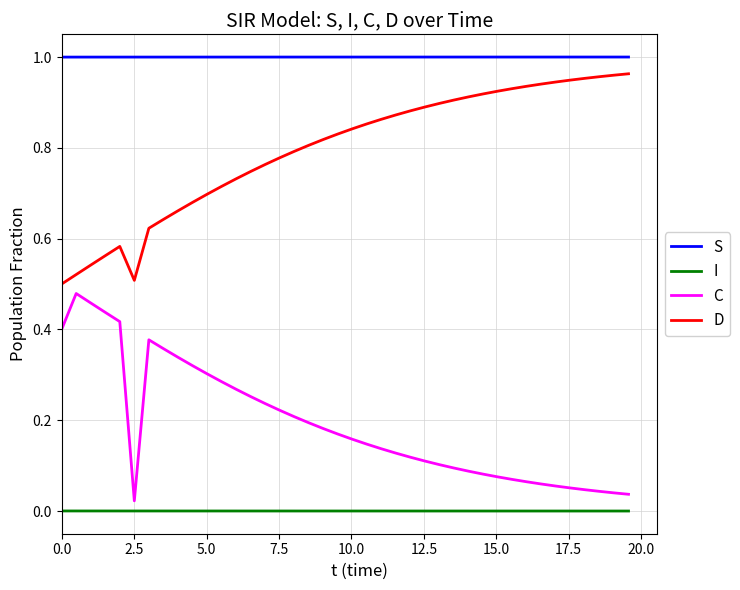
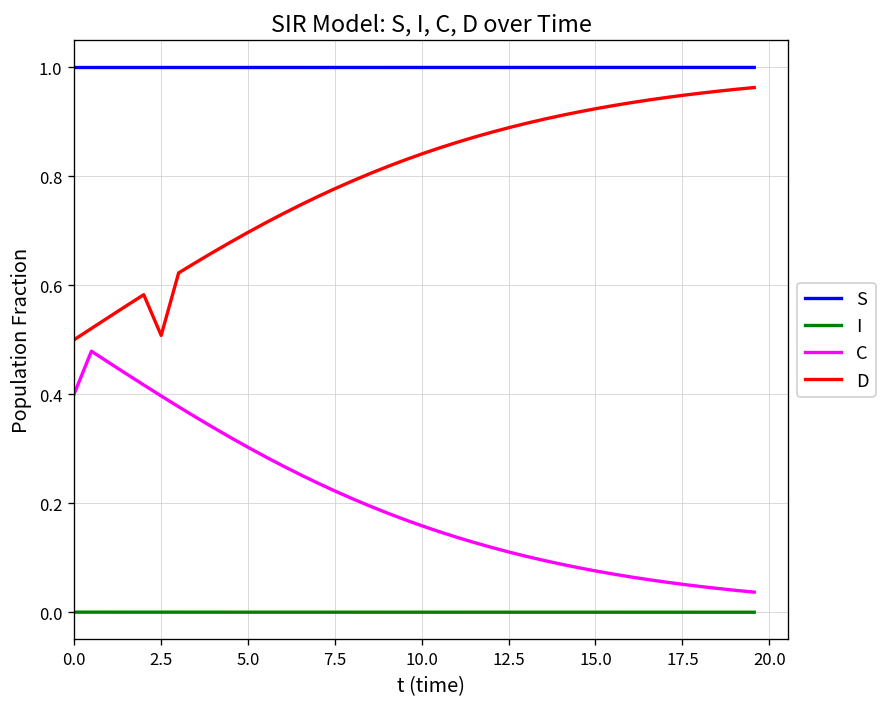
  {
    "S": {
      "0.0": 1.00,
      "2.5": 1.00
    },
    "I": {
      "0.0": 0.00,
      "2.5": 0.00
    },
    "C": {
      "0.0": 0.40,
-     "2.5": 0.02
+     "2.5": 0.40
    },
    "D": {
      "0.0": 0.50,
      "2.5": 0.51
    }
  }
